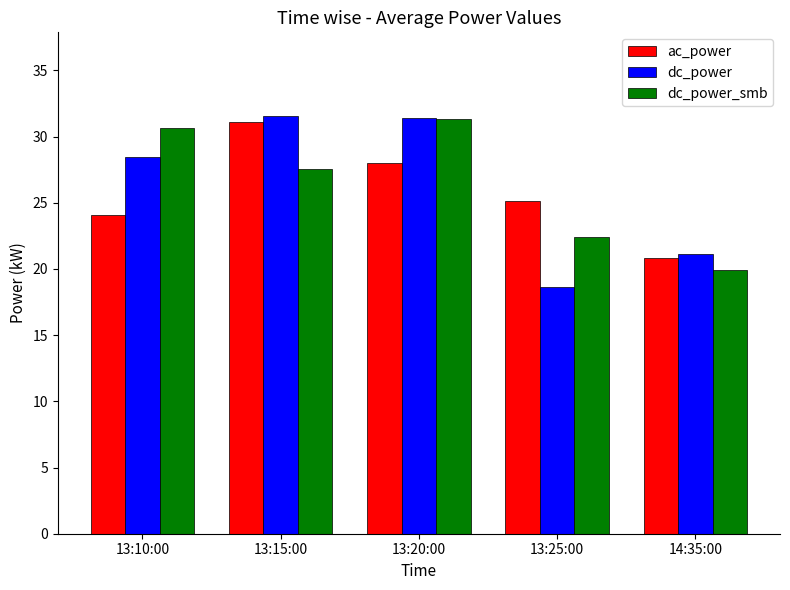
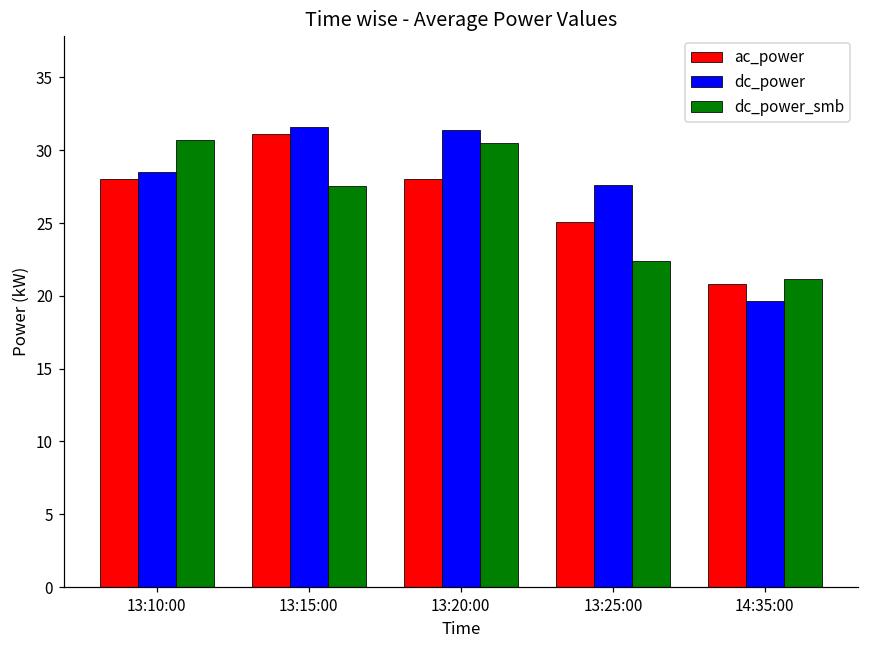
  {
    "ac_power": {
-     "13:10:00": 24.1,
+     "13:10:00": 28.0,
      "13:15:00": 31.1,
      "13:20:00": 28.0,
      "13:25:00": 25.1,
      "14:35:00": 20.8
    },
    "dc_power": {
      "13:10:00": 28.5,
      "13:15:00": 31.6,
      "13:20:00": 31.4,
-     "13:25:00": 18.6,
-     "14:35:00": 21.1
+     "13:25:00": 27.6,
+     "14:35:00": 19.6
    },
    "dc_power_smb": {
      "13:10:00": 30.7,
      "13:15:00": 27.5,
-     "13:20:00": 31.4,
+     "13:20:00": 30.5,
      "13:25:00": 22.4,
-     "14:35:00": 19.9
+     "14:35:00": 21.2
    }
  }
